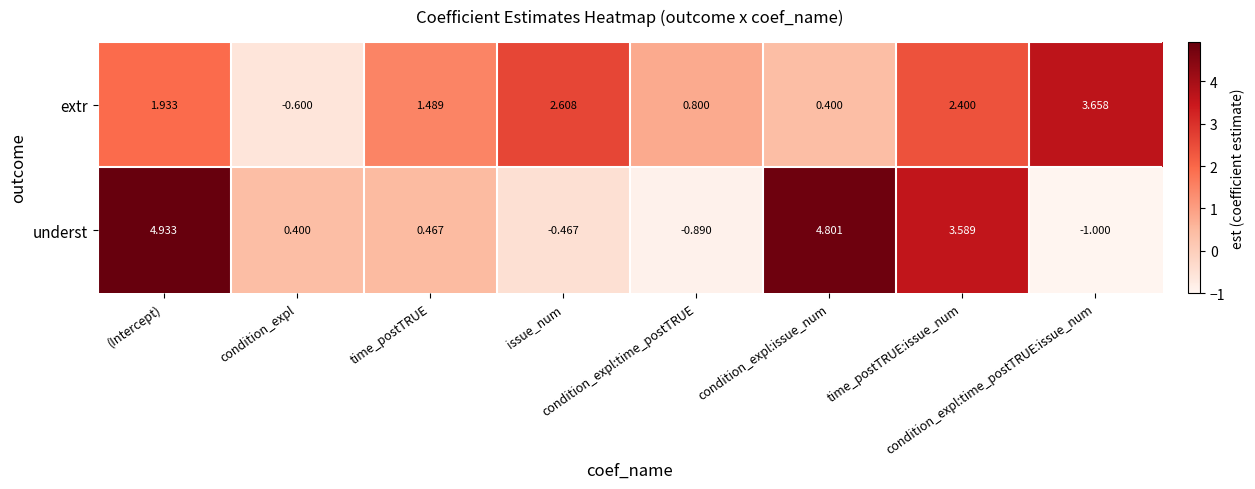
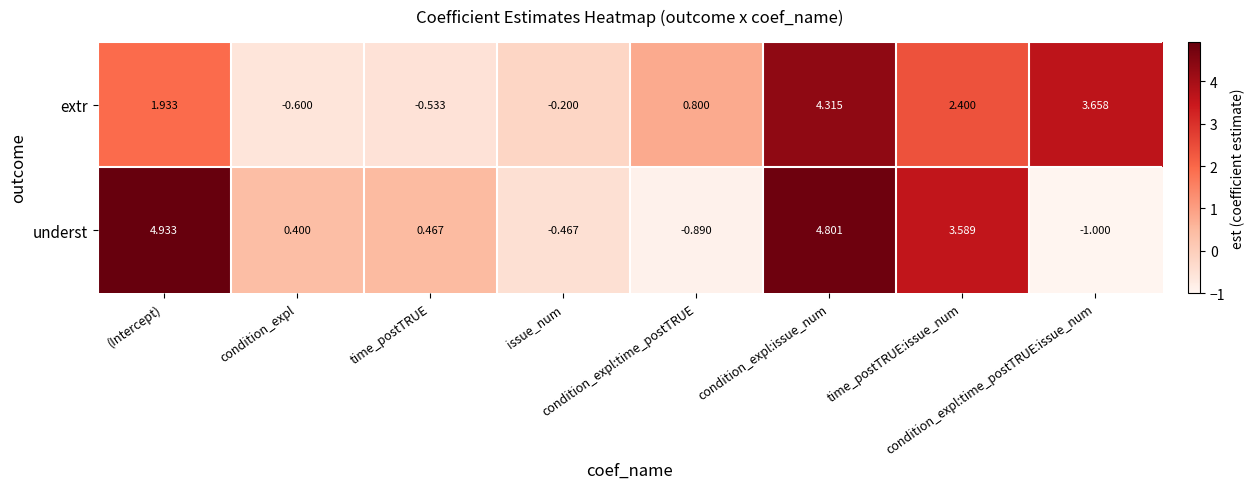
  {
    "extr": {
      "(Intercept)": 1.933,
      "condition_expl": -0.600,
-     "time_postTRUE": 1.489,
-     "issue_num": 2.608,
+     "time_postTRUE": -0.533,
+     "issue_num": -0.200,
      "condition_expl:time_postTRUE": 0.800,
-     "condition_expl:issue_num": 0.400,
+     "condition_expl:issue_num": 4.315,
      "time_postTRUE:issue_num": 2.400,
      "condition_expl:time_postTRUE:issue_num": 3.658
    },
    "underst": {
      "(Intercept)": 4.933,
      "condition_expl": 0.400,
      "time_postTRUE": 0.467,
      "issue_num": -0.467,
      "condition_expl:time_postTRUE": -0.890,
      "condition_expl:issue_num": 4.801,
      "time_postTRUE:issue_num": 3.589,
      "condition_expl:time_postTRUE:issue_num": -1.000
    }
  }
